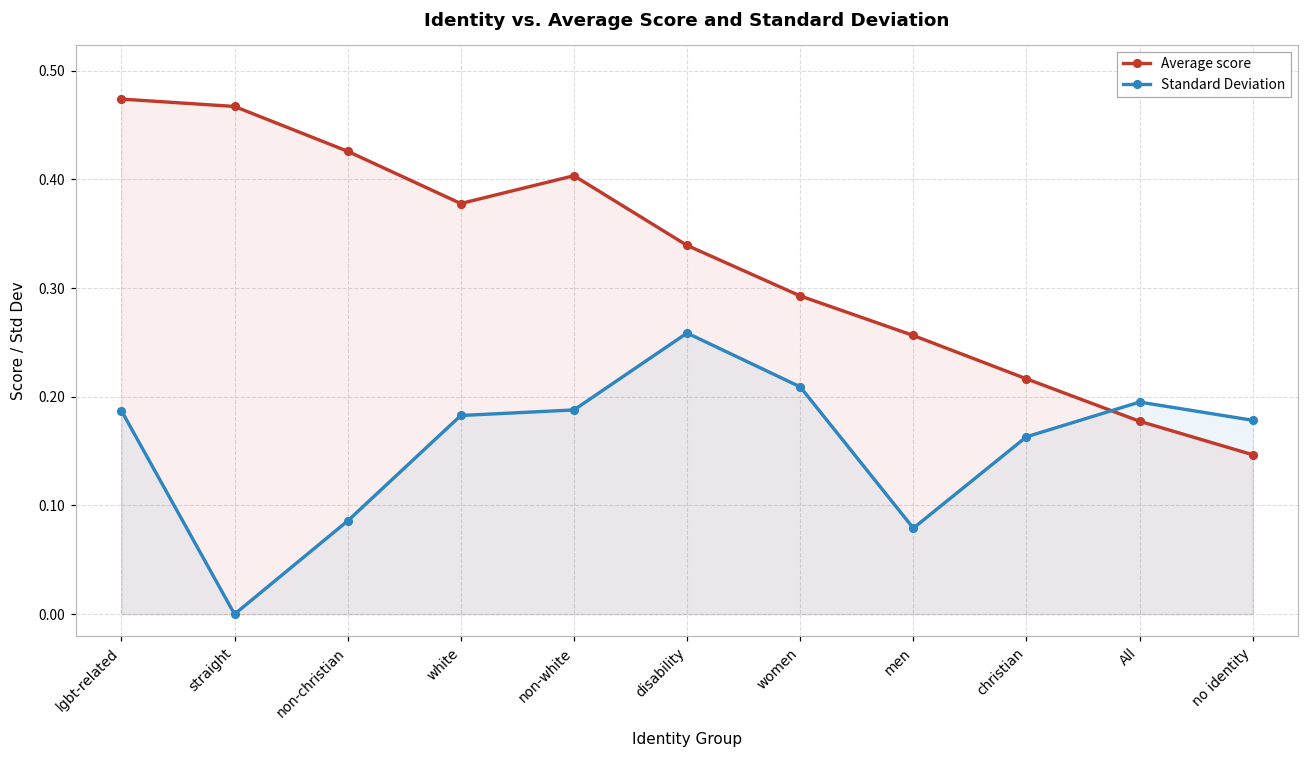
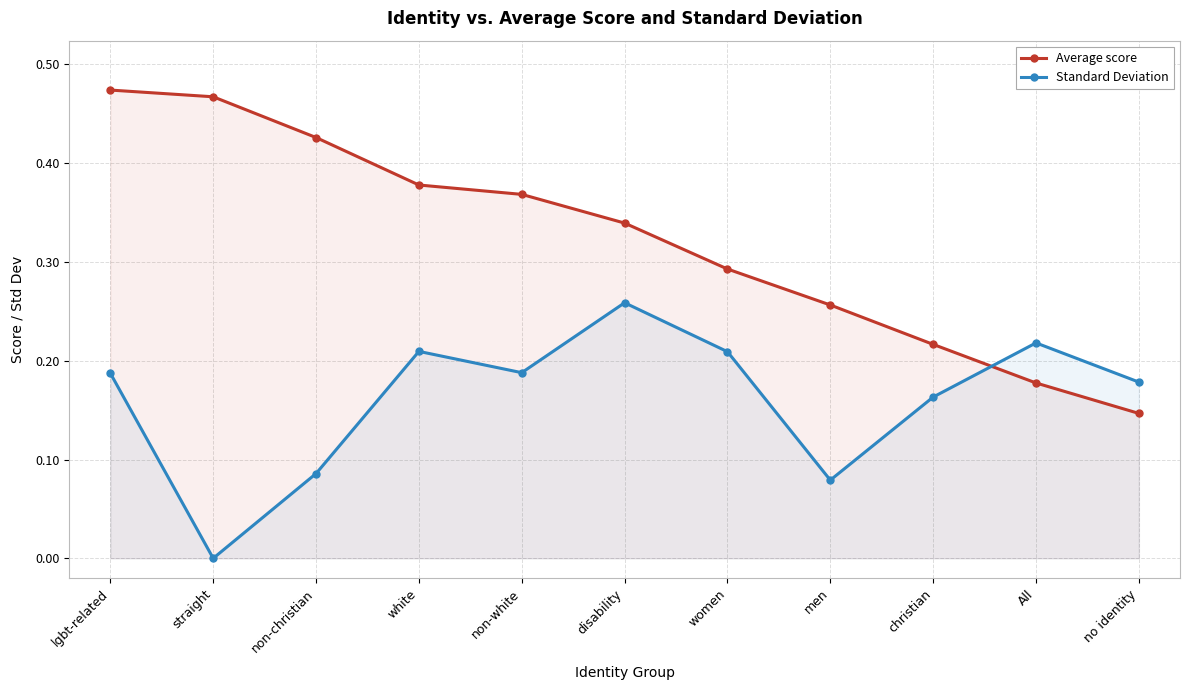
  {
    "Average score": {
      "lgbt-related": 0.47,
      "straight": 0.47,
      "non-christian": 0.43,
      "white": 0.38,
-     "non-white": 0.40,
+     "non-white": 0.37,
      "disability": 0.34,
      "women": 0.29,
      "men": 0.26,
      "christian": 0.22,
      "All": 0.18,
      "no identity": 0.15
    },
    "Standard Deviation": {
      "lgbt-related": 0.19,
      "straight": 0.00,
      "non-christian": 0.09,
-     "white": 0.18,
+     "white": 0.21,
      "non-white": 0.19,
      "disability": 0.26,
      "women": 0.21,
      "men": 0.08,
      "christian": 0.16,
-     "All": 0.20,
+     "All": 0.22,
      "no identity": 0.18
    }
  }
